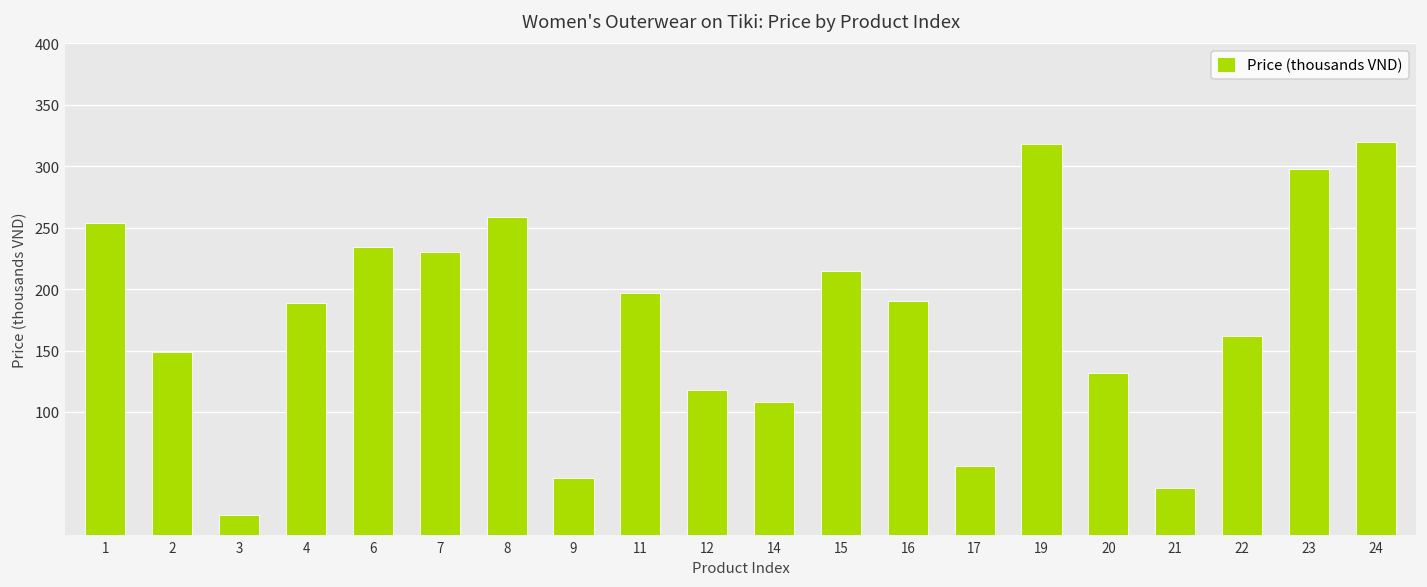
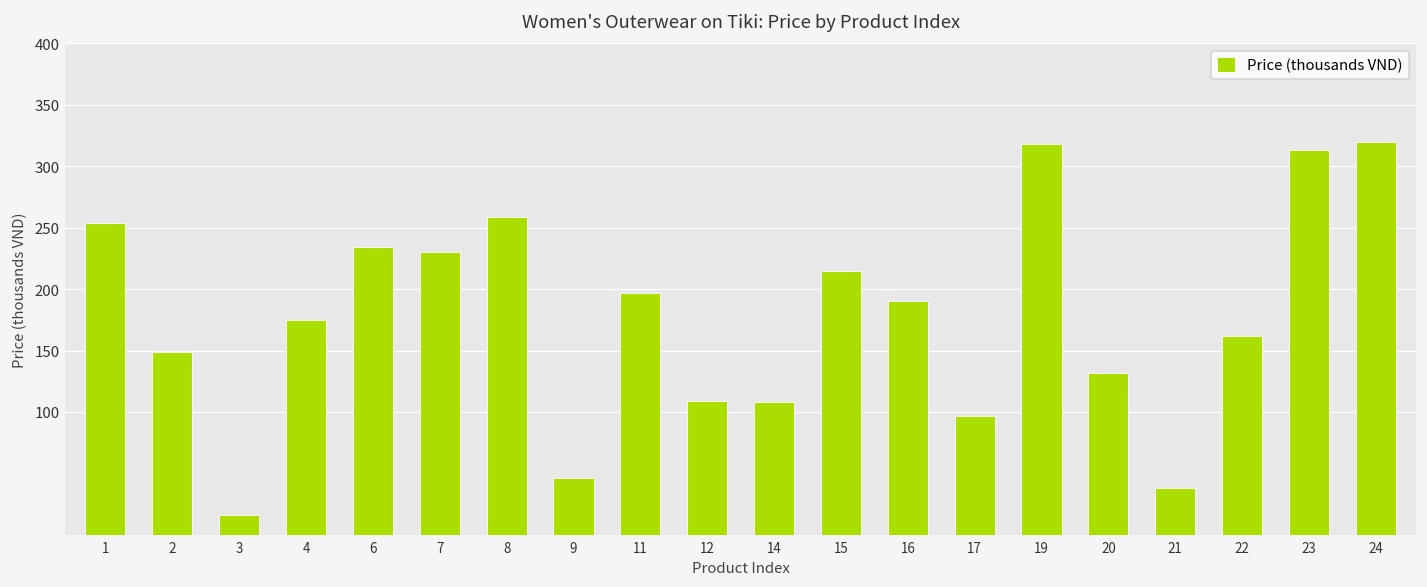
  {
    "1": 254,
    "2": 149,
    "3": 16,
-   "4": 189,
+   "4": 175,
    "6": 234,
    "7": 230,
    "8": 259,
    "9": 46,
    "11": 197,
-   "12": 118,
+   "12": 109,
    "14": 108,
    "15": 215,
    "16": 190,
-   "17": 56,
+   "17": 97,
    "19": 318,
    "20": 132,
    "21": 38,
    "22": 162,
-   "23": 298,
+   "23": 313,
    "24": 320
  }
